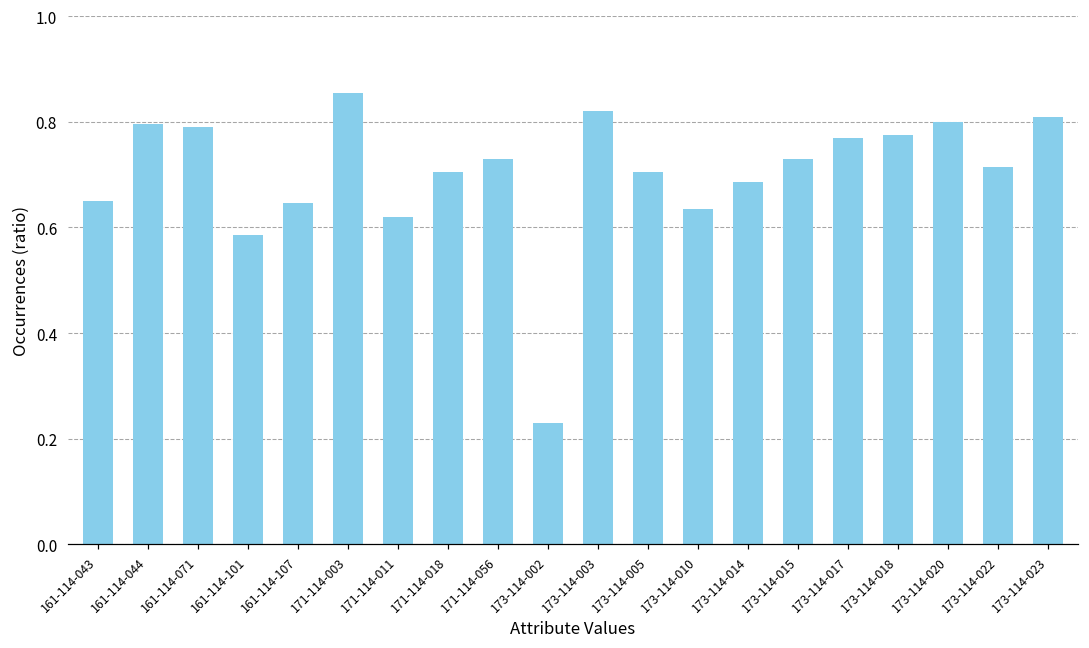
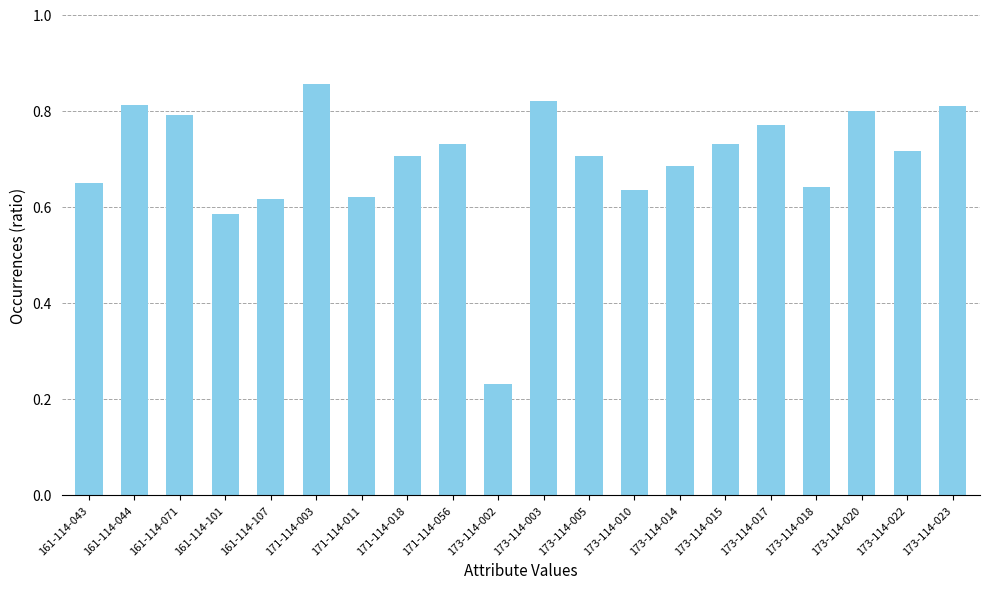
  {
    "161-114-043": 0.65,
-   "161-114-044": 0.80,
+   "161-114-044": 0.81,
    "161-114-071": 0.79,
    "161-114-101": 0.59,
-   "161-114-107": 0.65,
+   "161-114-107": 0.62,
    "171-114-003": 0.86,
    "171-114-011": 0.62,
    "171-114-018": 0.71,
    "171-114-056": 0.73,
    "173-114-002": 0.23,
    "173-114-003": 0.82,
    "173-114-005": 0.71,
    "173-114-010": 0.64,
    "173-114-014": 0.69,
    "173-114-015": 0.73,
    "173-114-017": 0.77,
-   "173-114-018": 0.78,
+   "173-114-018": 0.64,
    "173-114-020": 0.80,
    "173-114-022": 0.72,
    "173-114-023": 0.81
  }
